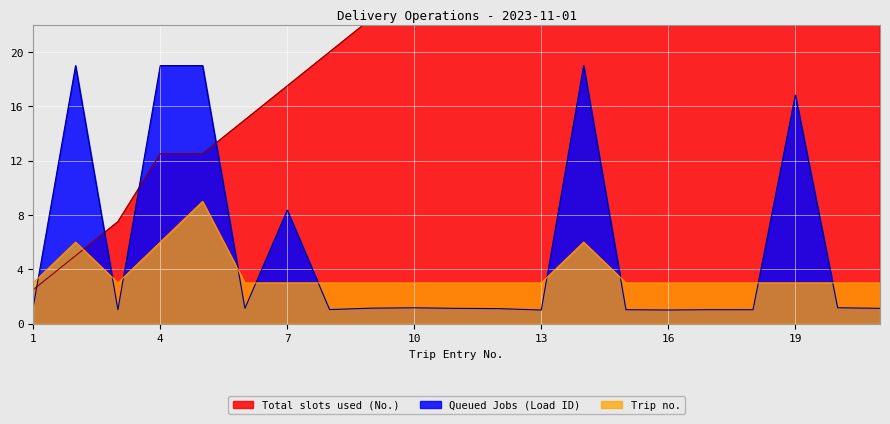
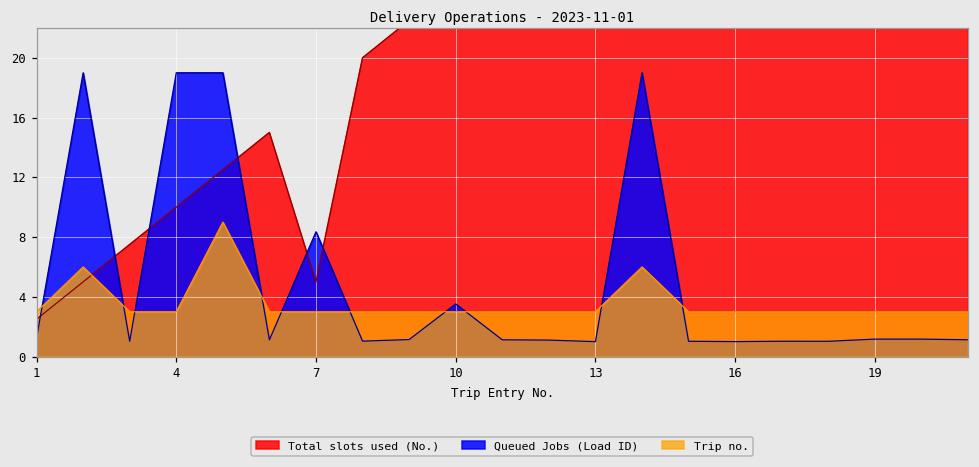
  {
    "Total slots used (No.)": {
      "1": 2.5,
-     "4": 12.5,
-     "7": 17.5
+     "4": 10.0,
+     "7": 5.0
    },
    "Queued Jobs (Load ID)": {
      "1": 1.2,
      "4": 19.0,
      "7": 8.4,
-     "10": 1.2,
+     "10": 3.5,
      "13": 1.0,
      "16": 1.0,
-     "19": 16.8
+     "19": 1.2
    },
    "Trip no.": {
      "1": 3.0,
-     "4": 6.0,
+     "4": 3.0,
      "7": 3.0,
      "10": 3.0,
      "13": 3.0,
      "16": 3.0,
      "19": 3.0
    }
  }
